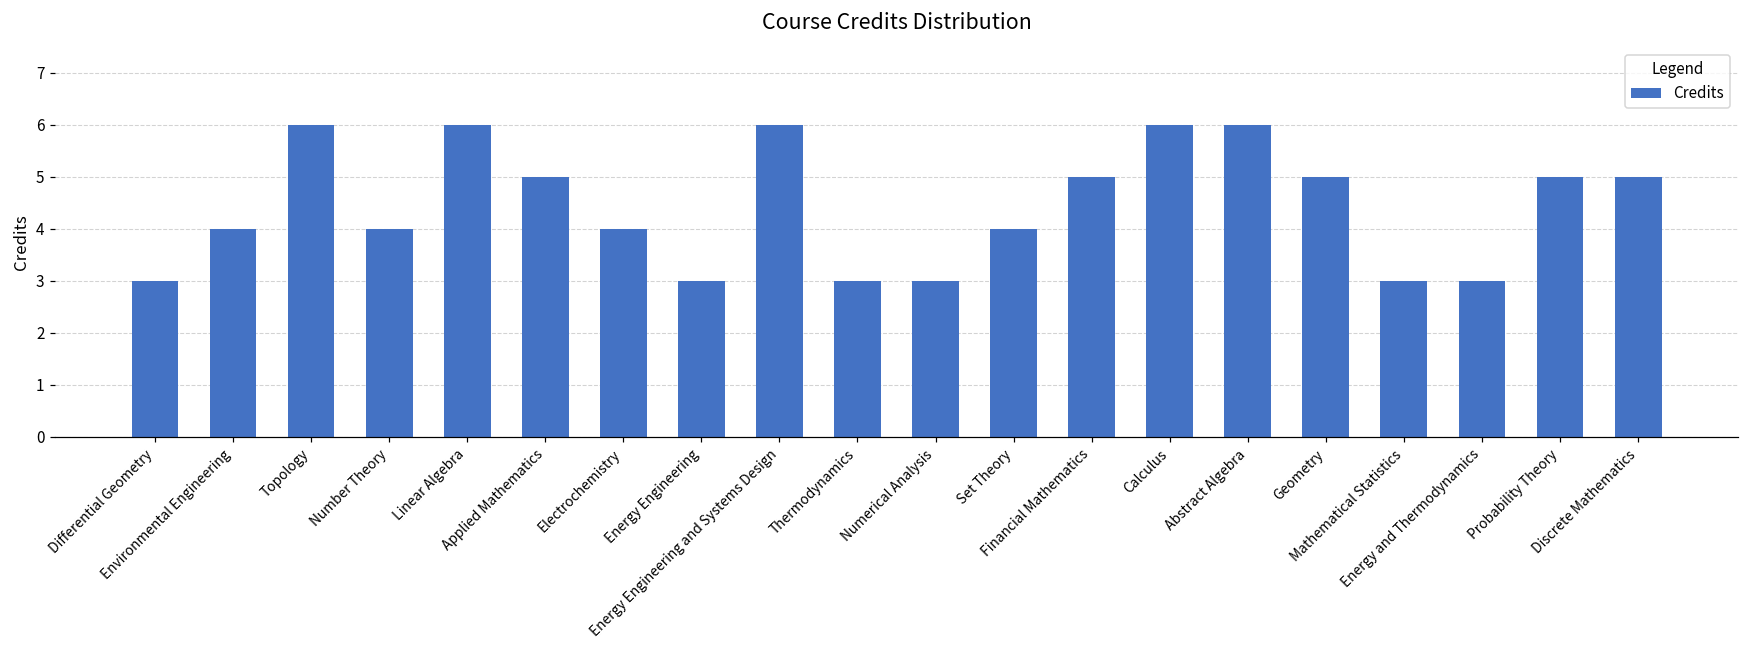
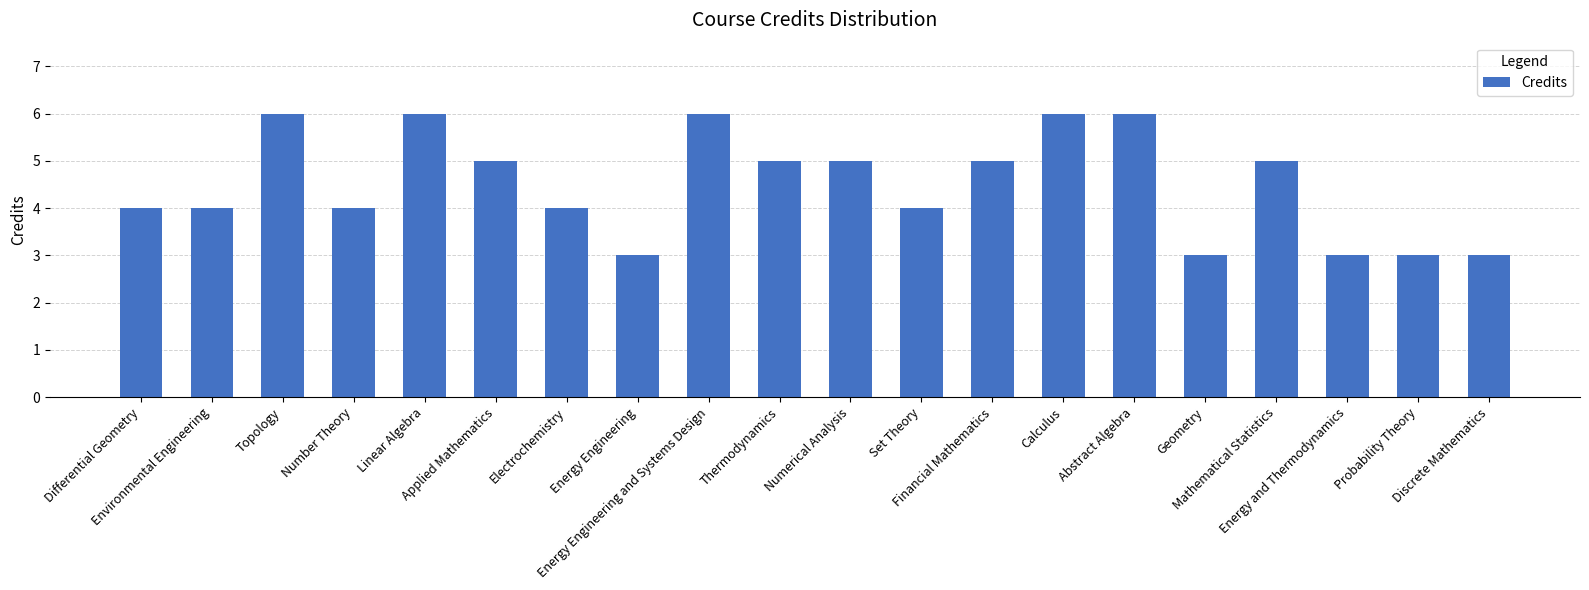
  {
-   "Differential Geometry": 3,
+   "Differential Geometry": 4,
    "Environmental Engineering": 4,
    "Topology": 6,
    "Number Theory": 4,
    "Linear Algebra": 6,
    "Applied Mathematics": 5,
    "Electrochemistry": 4,
    "Energy Engineering": 3,
    "Energy Engineering and Systems Design": 6,
-   "Thermodynamics": 3,
-   "Numerical Analysis": 3,
+   "Thermodynamics": 5,
+   "Numerical Analysis": 5,
    "Set Theory": 4,
    "Financial Mathematics": 5,
    "Calculus": 6,
    "Abstract Algebra": 6,
-   "Geometry": 5,
-   "Mathematical Statistics": 3,
+   "Geometry": 3,
+   "Mathematical Statistics": 5,
    "Energy and Thermodynamics": 3,
-   "Probability Theory": 5,
-   "Discrete Mathematics": 5
+   "Probability Theory": 3,
+   "Discrete Mathematics": 3
  }
